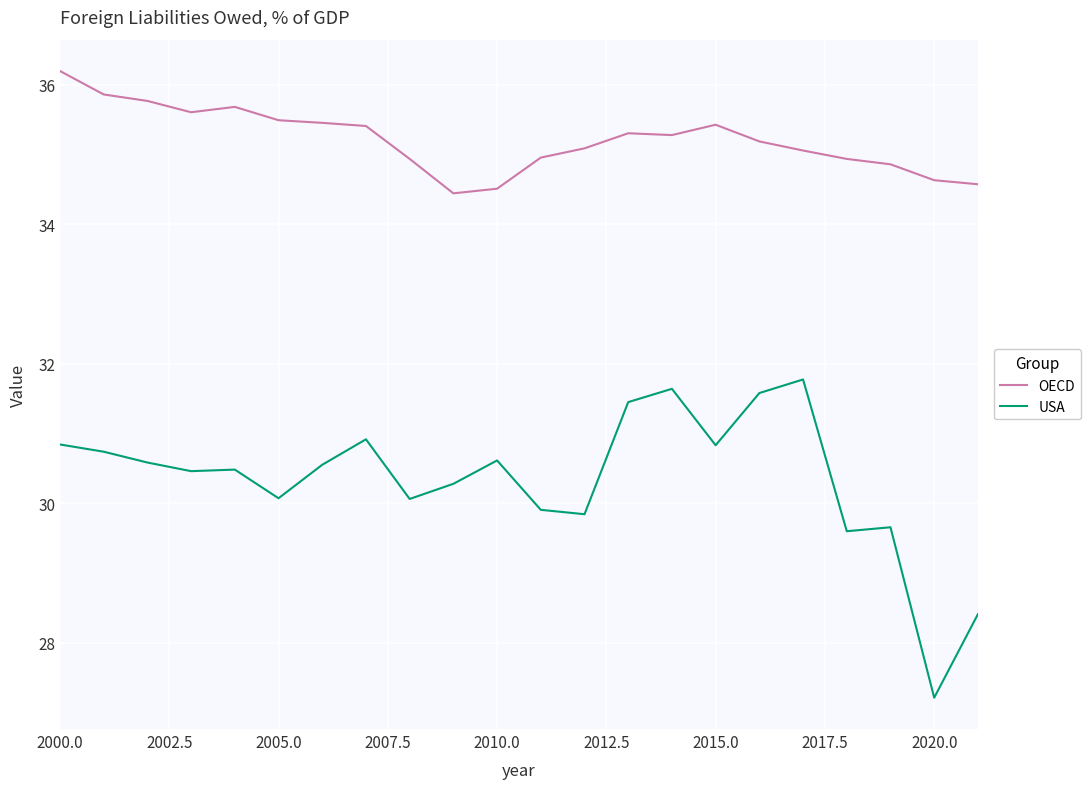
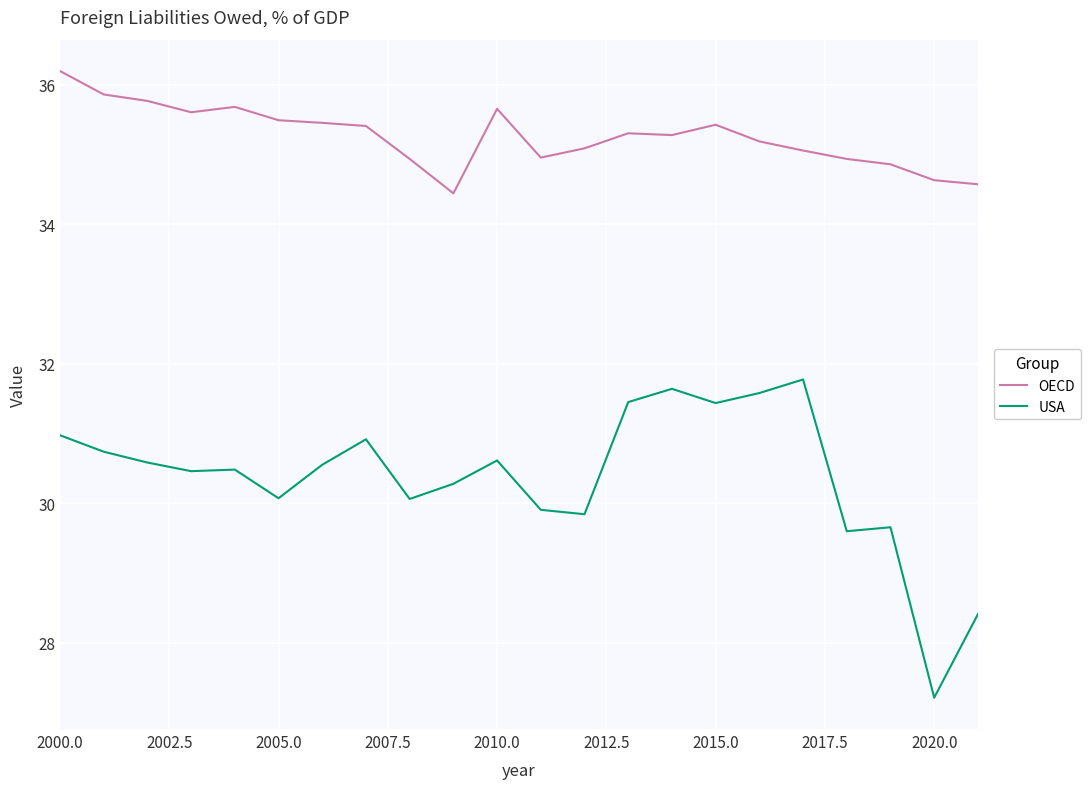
  {
    "OECD": {
      "2000.0": 36.2,
      "2005.0": 35.5,
-     "2010.0": 34.5,
+     "2010.0": 35.7,
      "2015.0": 35.4,
      "2020.0": 34.6
    },
    "USA": {
-     "2000.0": 30.8,
+     "2000.0": 31.0,
      "2005.0": 30.1,
      "2010.0": 30.6,
-     "2015.0": 30.8,
+     "2015.0": 31.4,
      "2020.0": 27.2
    }
  }
